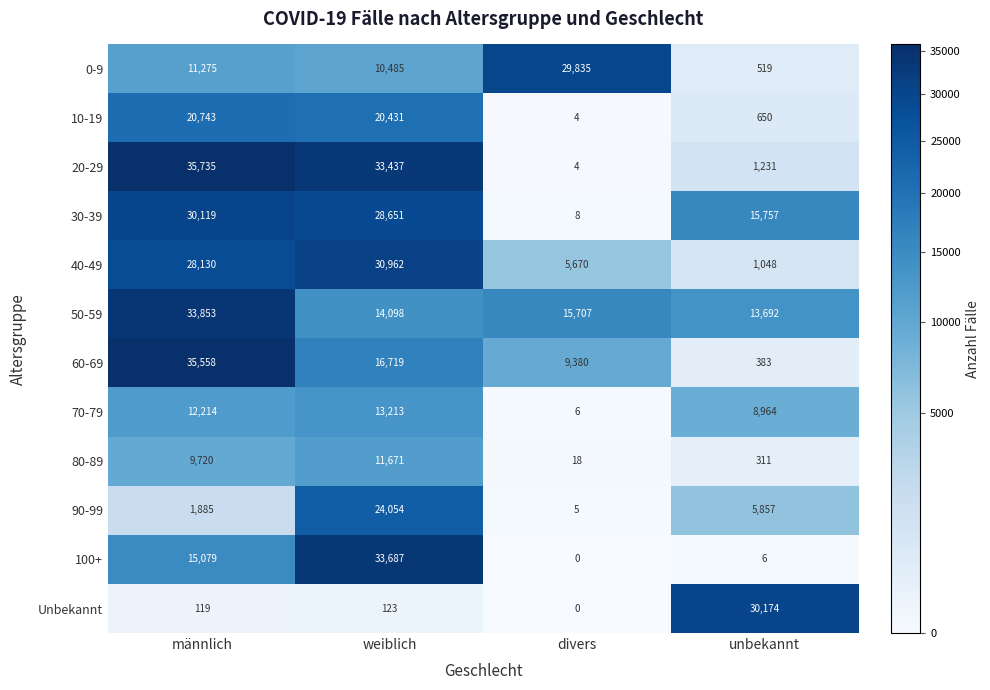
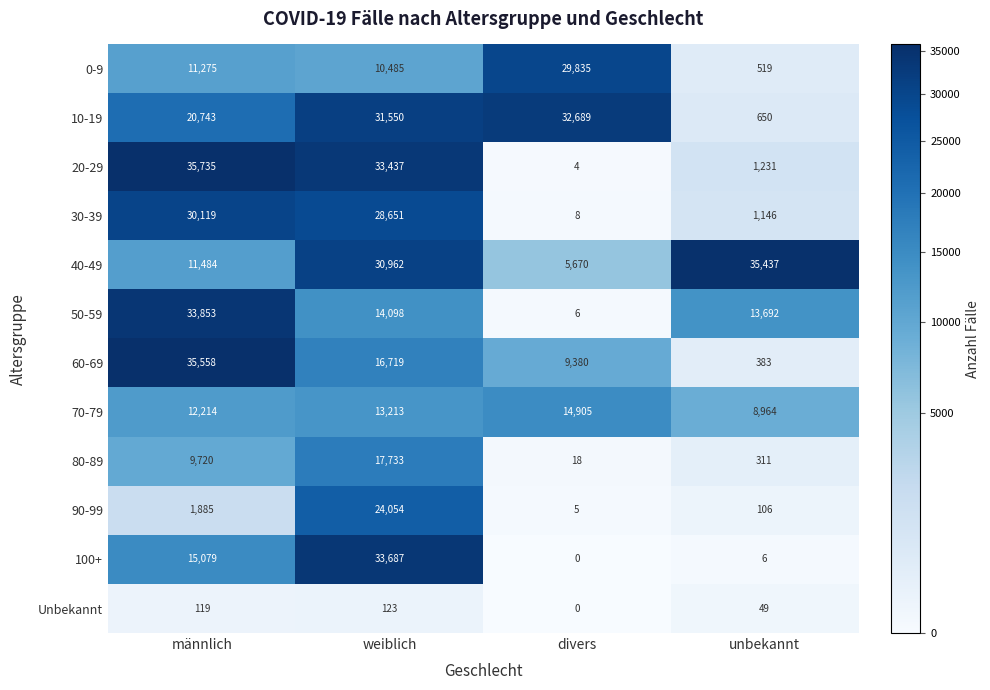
  {
    "0-9": {
      "männlich": "11,275",
      "weiblich": "10,485",
      "divers": "29,835",
      "unbekannt": "519"
    },
    "10-19": {
      "männlich": "20,743",
-     "weiblich": "20,431",
-     "divers": "4",
+     "weiblich": "31,550",
+     "divers": "32,689",
      "unbekannt": "650"
    },
    "20-29": {
      "männlich": "35,735",
      "weiblich": "33,437",
      "divers": "4",
      "unbekannt": "1,231"
    },
    "30-39": {
      "männlich": "30,119",
      "weiblich": "28,651",
      "divers": "8",
-     "unbekannt": "15,757"
+     "unbekannt": "1,146"
    },
    "40-49": {
-     "männlich": "28,130",
+     "männlich": "11,484",
      "weiblich": "30,962",
      "divers": "5,670",
-     "unbekannt": "1,048"
+     "unbekannt": "35,437"
    },
    "50-59": {
      "männlich": "33,853",
      "weiblich": "14,098",
-     "divers": "15,707",
+     "divers": "6",
      "unbekannt": "13,692"
    },
    "60-69": {
      "männlich": "35,558",
      "weiblich": "16,719",
      "divers": "9,380",
      "unbekannt": "383"
    },
    "70-79": {
      "männlich": "12,214",
      "weiblich": "13,213",
-     "divers": "6",
+     "divers": "14,905",
      "unbekannt": "8,964"
    },
    "80-89": {
      "männlich": "9,720",
-     "weiblich": "11,671",
+     "weiblich": "17,733",
      "divers": "18",
      "unbekannt": "311"
    },
    "90-99": {
      "männlich": "1,885",
      "weiblich": "24,054",
      "divers": "5",
-     "unbekannt": "5,857"
+     "unbekannt": "106"
    },
    "100+": {
      "männlich": "15,079",
      "weiblich": "33,687",
      "divers": "0",
      "unbekannt": "6"
    },
    "Unbekannt": {
      "männlich": "119",
      "weiblich": "123",
      "divers": "0",
-     "unbekannt": "30,174"
+     "unbekannt": "49"
    }
  }
